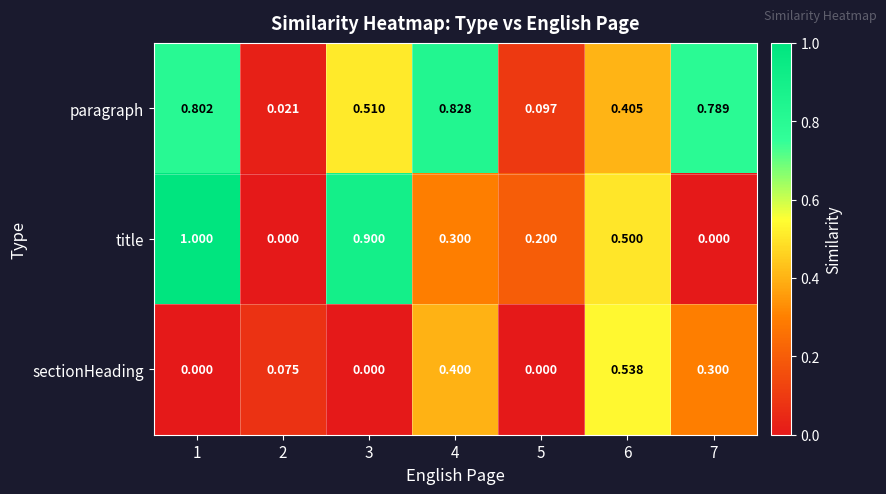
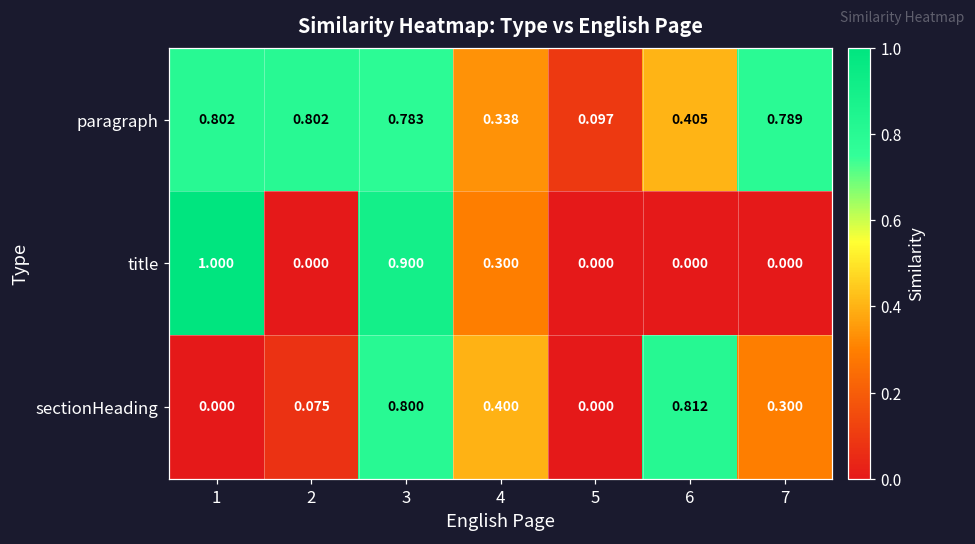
  {
    "paragraph": {
      "1": 0.802,
-     "2": 0.021,
-     "3": 0.510,
-     "4": 0.828,
+     "2": 0.802,
+     "3": 0.783,
+     "4": 0.338,
      "5": 0.097,
      "6": 0.405,
      "7": 0.789
    },
    "title": {
      "1": 1.000,
      "2": 0.000,
      "3": 0.900,
      "4": 0.300,
-     "5": 0.200,
-     "6": 0.500,
+     "5": 0.000,
+     "6": 0.000,
      "7": 0.000
    },
    "sectionHeading": {
      "1": 0.000,
      "2": 0.075,
-     "3": 0.000,
+     "3": 0.800,
      "4": 0.400,
      "5": 0.000,
-     "6": 0.538,
+     "6": 0.812,
      "7": 0.300
    }
  }
